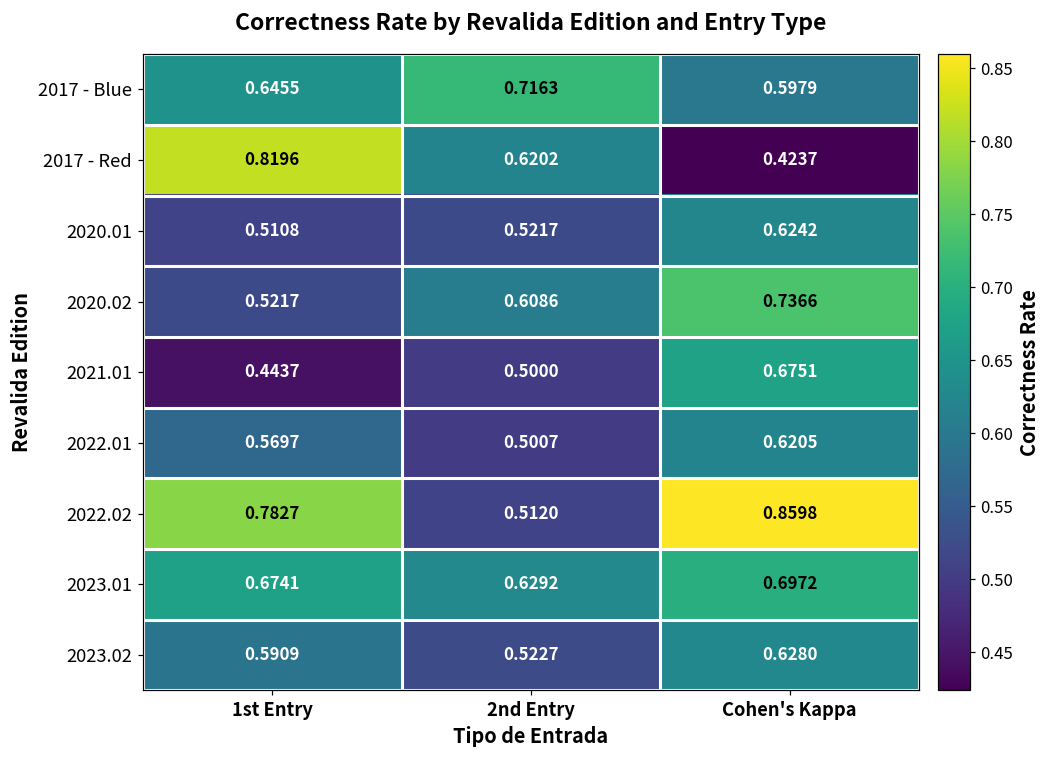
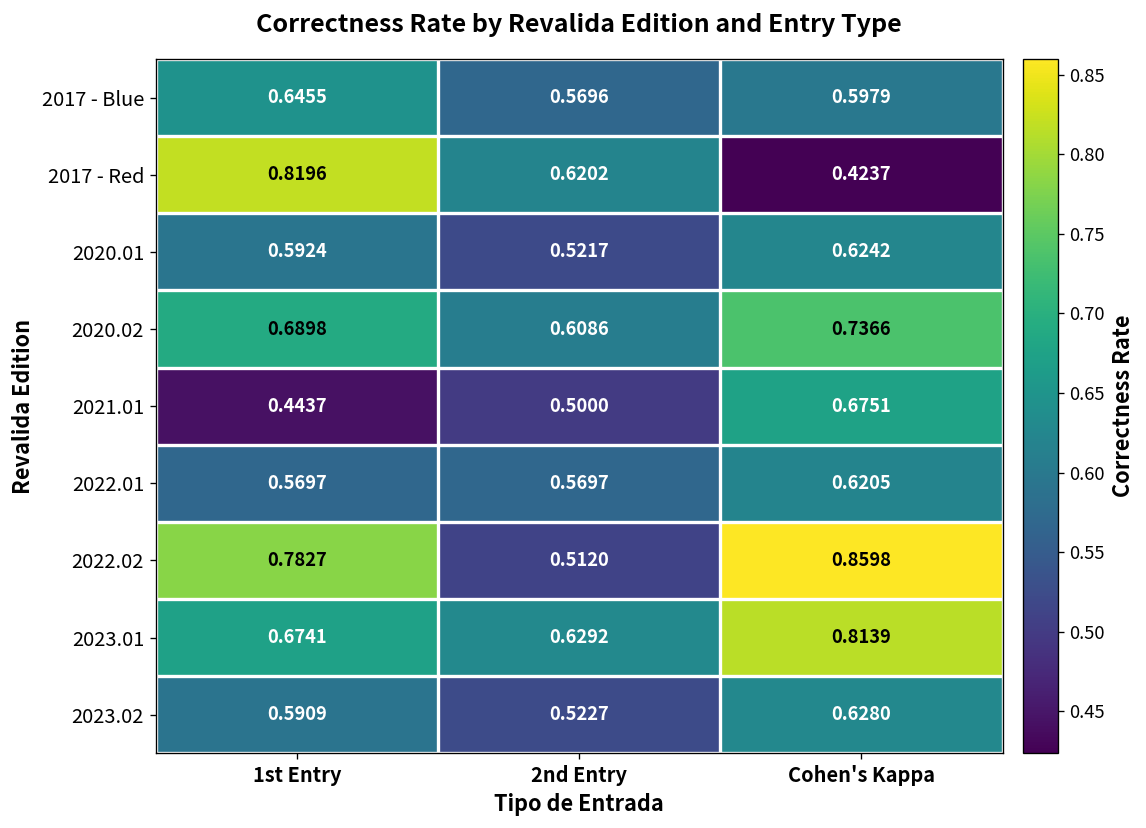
  {
    "2017 - Blue": {
      "1st Entry": 0.6455,
-     "2nd Entry": 0.7163,
+     "2nd Entry": 0.5696,
      "Cohen's Kappa": 0.5979
    },
    "2017 - Red": {
      "1st Entry": 0.8196,
      "2nd Entry": 0.6202,
      "Cohen's Kappa": 0.4237
    },
    "2020.01": {
-     "1st Entry": 0.5108,
+     "1st Entry": 0.5924,
      "2nd Entry": 0.5217,
      "Cohen's Kappa": 0.6242
    },
    "2020.02": {
-     "1st Entry": 0.5217,
+     "1st Entry": 0.6898,
      "2nd Entry": 0.6086,
      "Cohen's Kappa": 0.7366
    },
    "2021.01": {
      "1st Entry": 0.4437,
      "2nd Entry": 0.5000,
      "Cohen's Kappa": 0.6751
    },
    "2022.01": {
      "1st Entry": 0.5697,
-     "2nd Entry": 0.5007,
+     "2nd Entry": 0.5697,
      "Cohen's Kappa": 0.6205
    },
    "2022.02": {
      "1st Entry": 0.7827,
      "2nd Entry": 0.5120,
      "Cohen's Kappa": 0.8598
    },
    "2023.01": {
      "1st Entry": 0.6741,
      "2nd Entry": 0.6292,
-     "Cohen's Kappa": 0.6972
+     "Cohen's Kappa": 0.8139
    },
    "2023.02": {
      "1st Entry": 0.5909,
      "2nd Entry": 0.5227,
      "Cohen's Kappa": 0.6280
    }
  }
